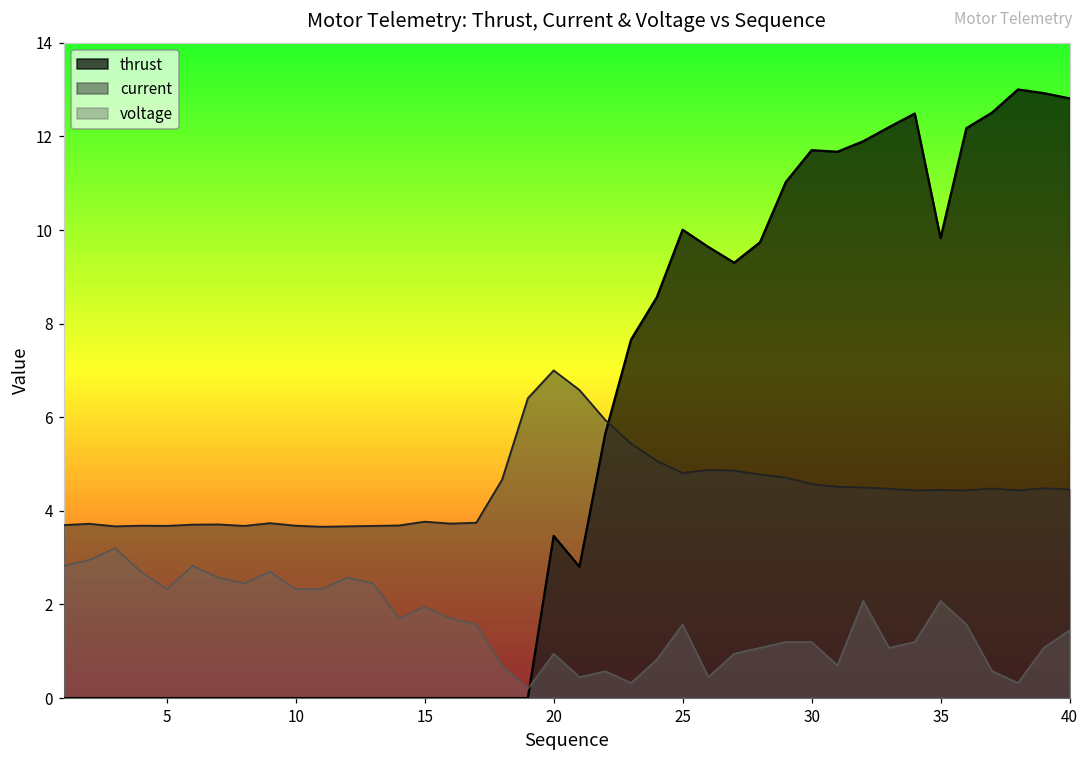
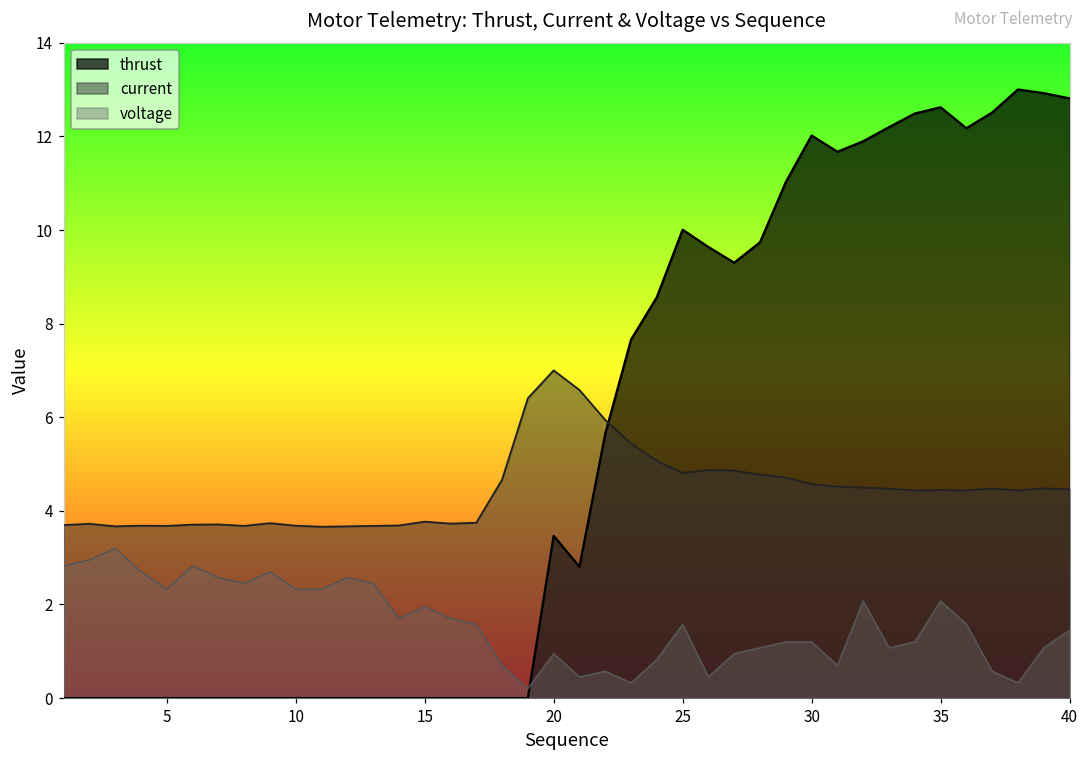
  {
    "thrust": {
      "5": 0.0,
      "10": 0.0,
      "15": 0.0,
      "20": 3.5,
      "25": 10.0,
-     "30": 11.7,
-     "35": 9.8,
+     "30": 12.0,
+     "35": 12.6,
      "40": 12.8
    }
  }
